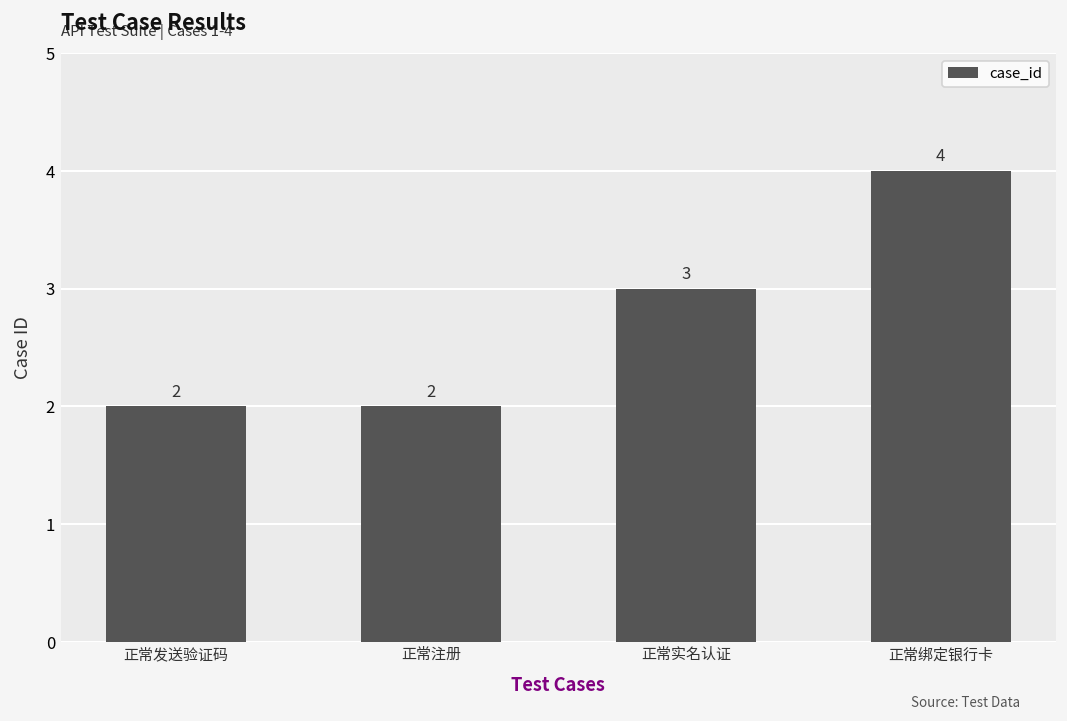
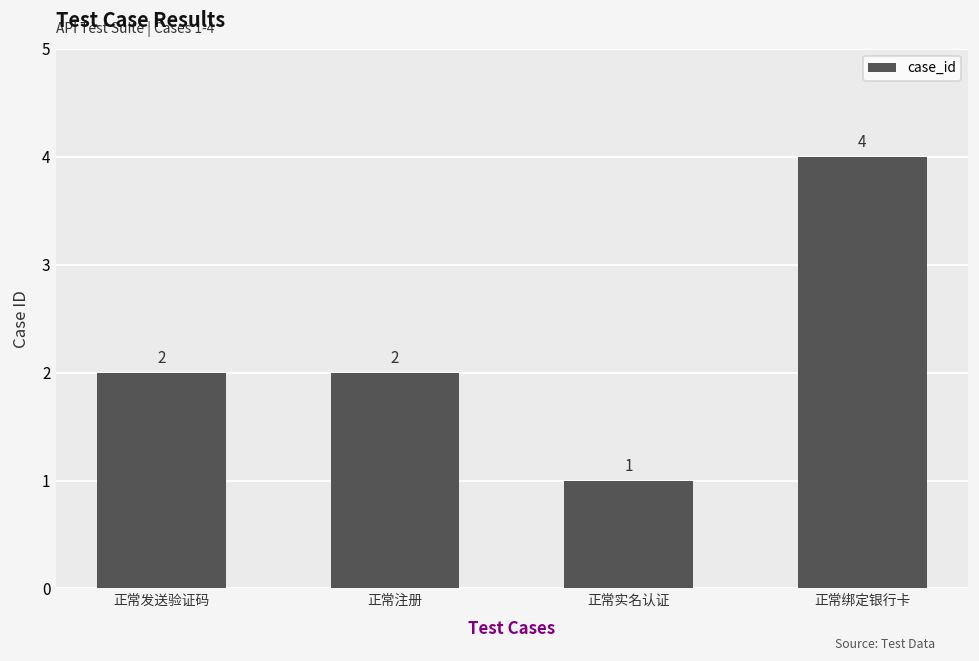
  {
    "正常发送验证码": 2,
    "正常注册": 2,
-   "正常实名认证": 3,
+   "正常实名认证": 1,
    "正常绑定银行卡": 4
  }
